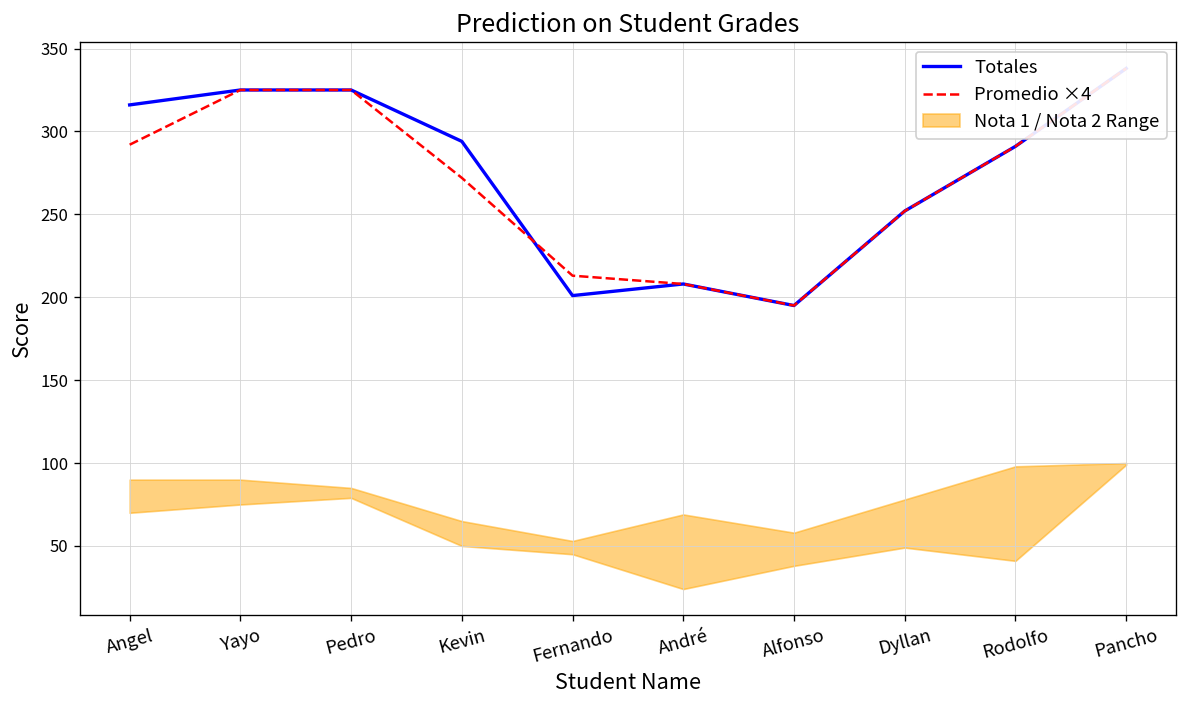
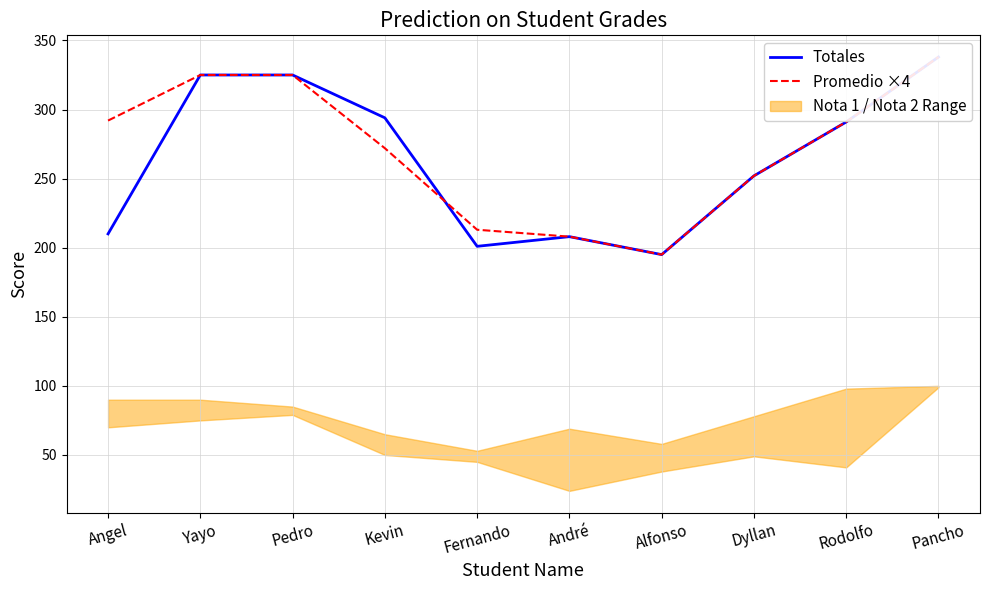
  {
    "Totales": {
-     "Angel": 316,
+     "Angel": 210,
      "Kevin": 294,
      "Fernando": 201
    },
    "Promedio ×4": {
      "Angel": 292,
      "Kevin": 272,
      "Fernando": 213
    }
  }
